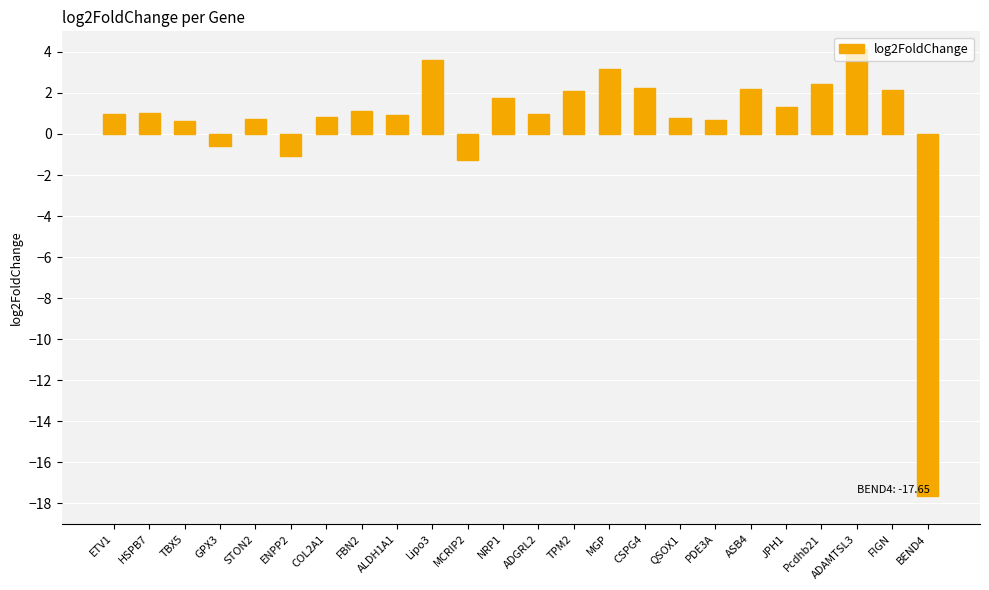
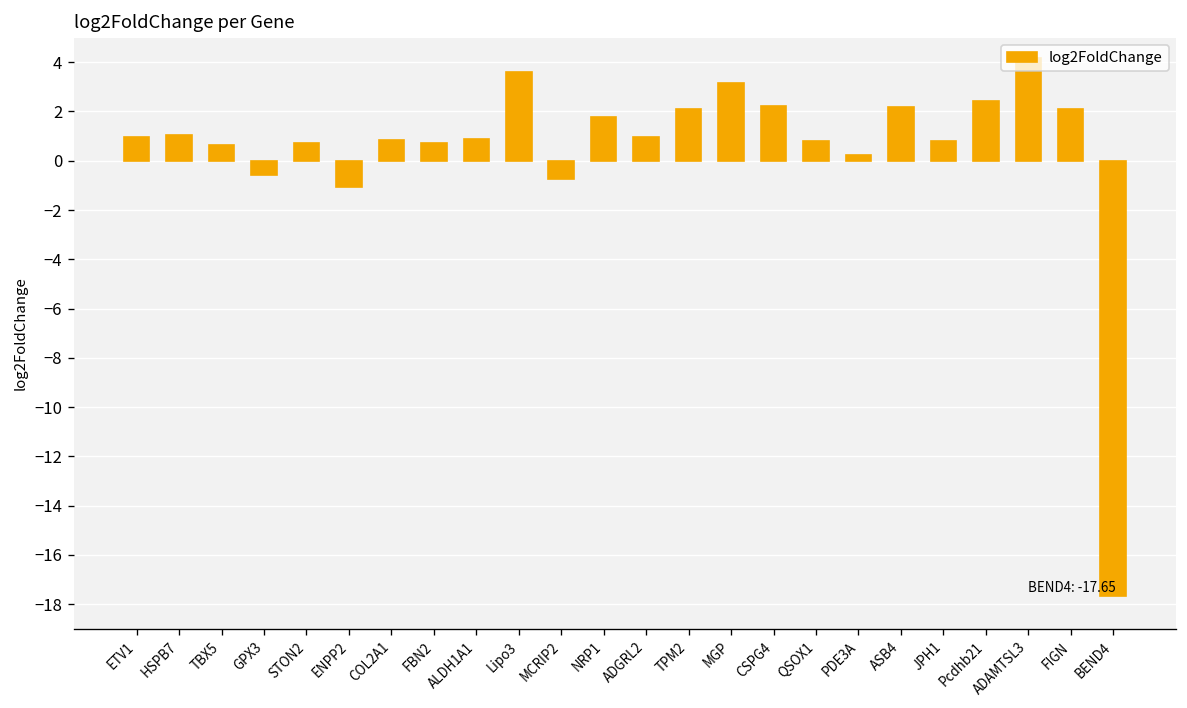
  {
    "ETV1": 1.0,
    "HSPB7": 1.0,
    "TBX5": 0.7,
    "GPX3": -0.6,
    "STON2": 0.7,
    "ENPP2": -1.1,
    "COL2A1": 0.8,
-   "FBN2": 1.1,
+   "FBN2": 0.7,
    "ALDH1A1": 0.9,
    "Lipo3": 3.6,
-   "MCRIP2": -1.2,
+   "MCRIP2": -0.7,
    "NRP1": 1.8,
    "ADGRL2": 1.0,
    "TPM2": 2.1,
    "MGP": 3.1,
    "CSPG4": 2.2,
    "QSOX1": 0.8,
-   "PDE3A": 0.7,
+   "PDE3A": 0.3,
    "ASB4": 2.2,
-   "JPH1": 1.3,
+   "JPH1": 0.8,
    "Pcdhb21": 2.4,
    "FIGN": 2.1
  }
